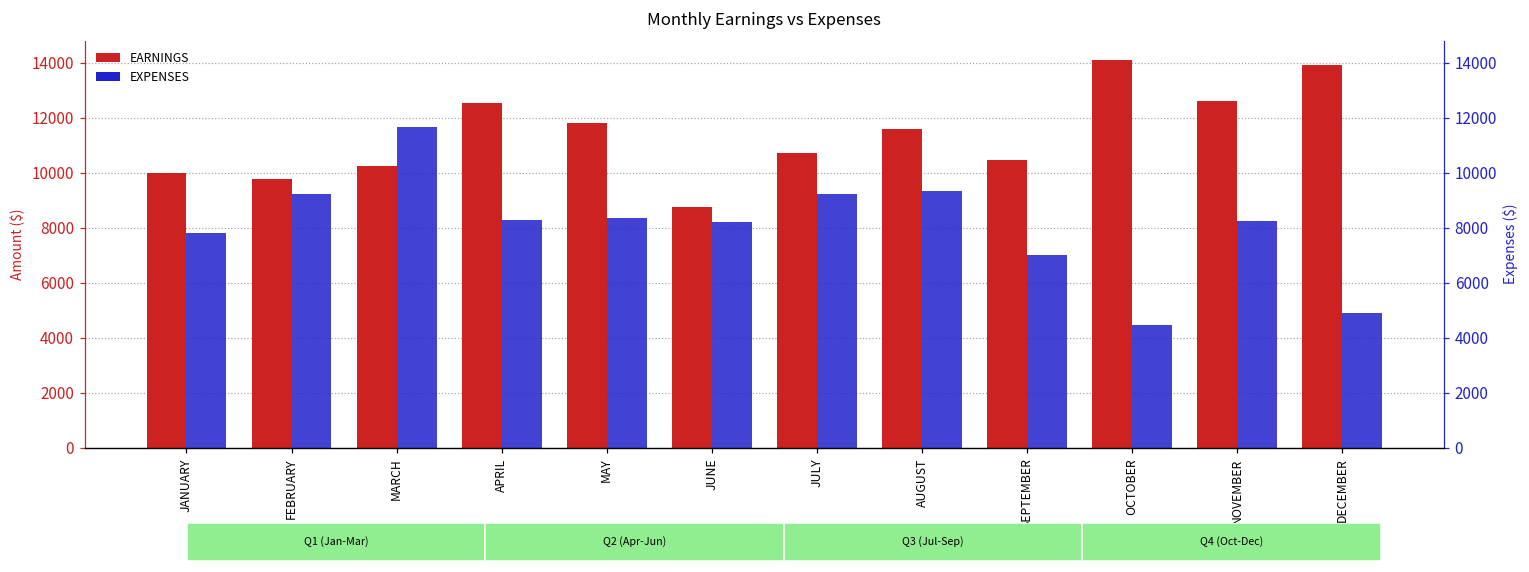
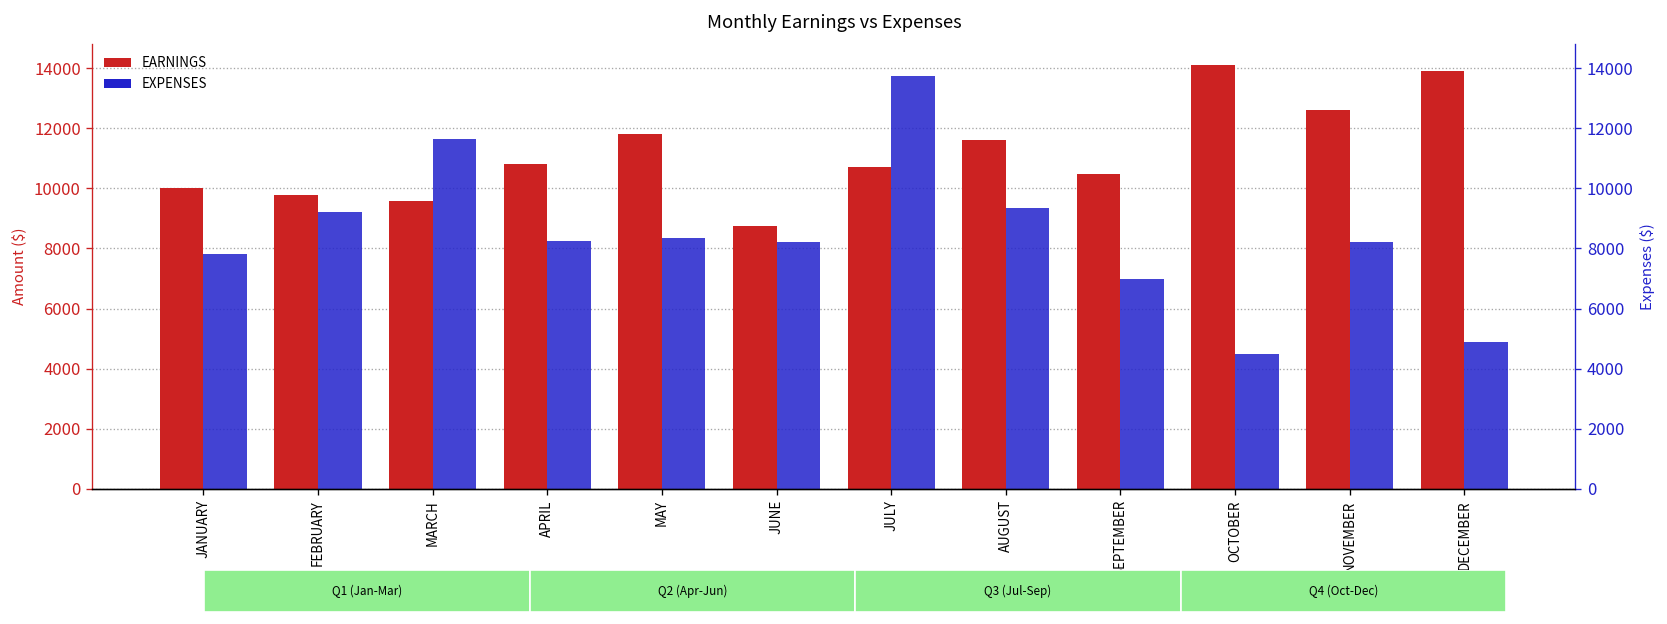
  {
    "EARNINGS": {
      "JANUARY": 10000,
      "FEBRUARY": 9800,
-     "MARCH": 10200,
-     "APRIL": 12600,
+     "MARCH": 9600,
+     "APRIL": 10800,
      "MAY": 11800,
      "JUNE": 8800,
      "JULY": 10700,
      "AUGUST": 11600,
      "SEPTEMBER": 10500,
      "OCTOBER": 14100,
      "NOVEMBER": 12600,
      "DECEMBER": 13900
    },
    "EXPENSES": {
      "JANUARY": 7800,
      "FEBRUARY": 9200,
      "MARCH": 11700,
      "APRIL": 8300,
      "MAY": 8300,
      "JUNE": 8200,
-     "JULY": 9200,
+     "JULY": 13800,
      "AUGUST": 9300,
      "SEPTEMBER": 7000,
      "OCTOBER": 4500,
      "NOVEMBER": 8200,
      "DECEMBER": 4900
    }
  }
